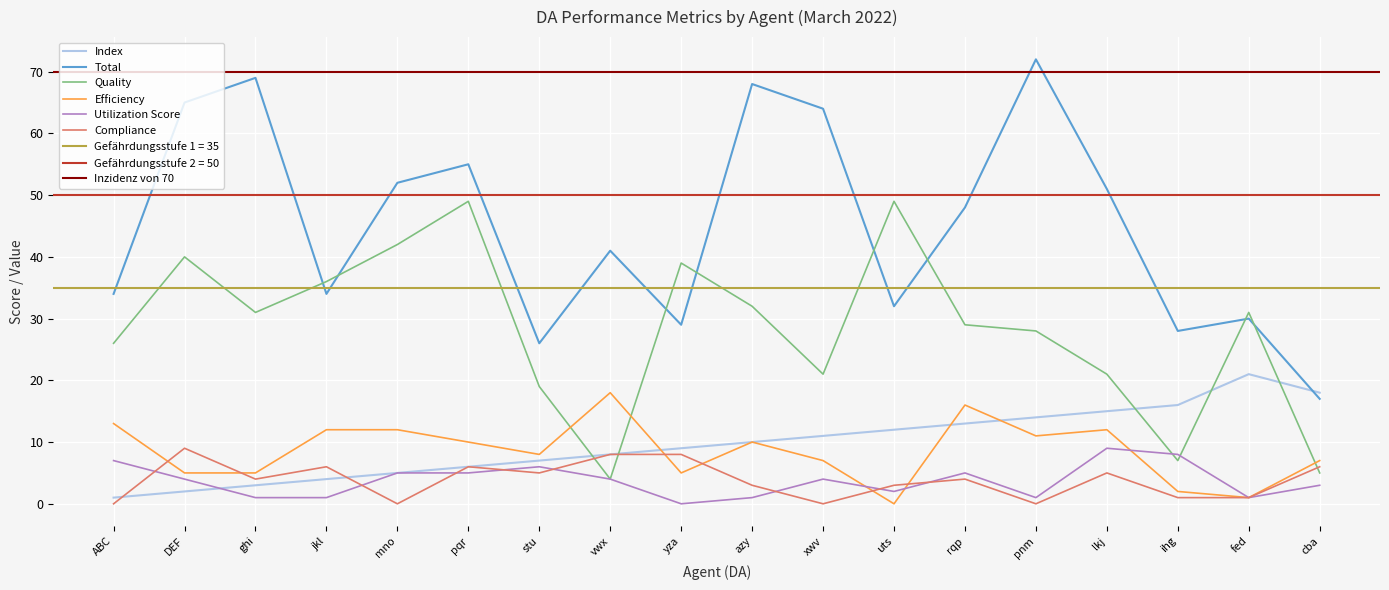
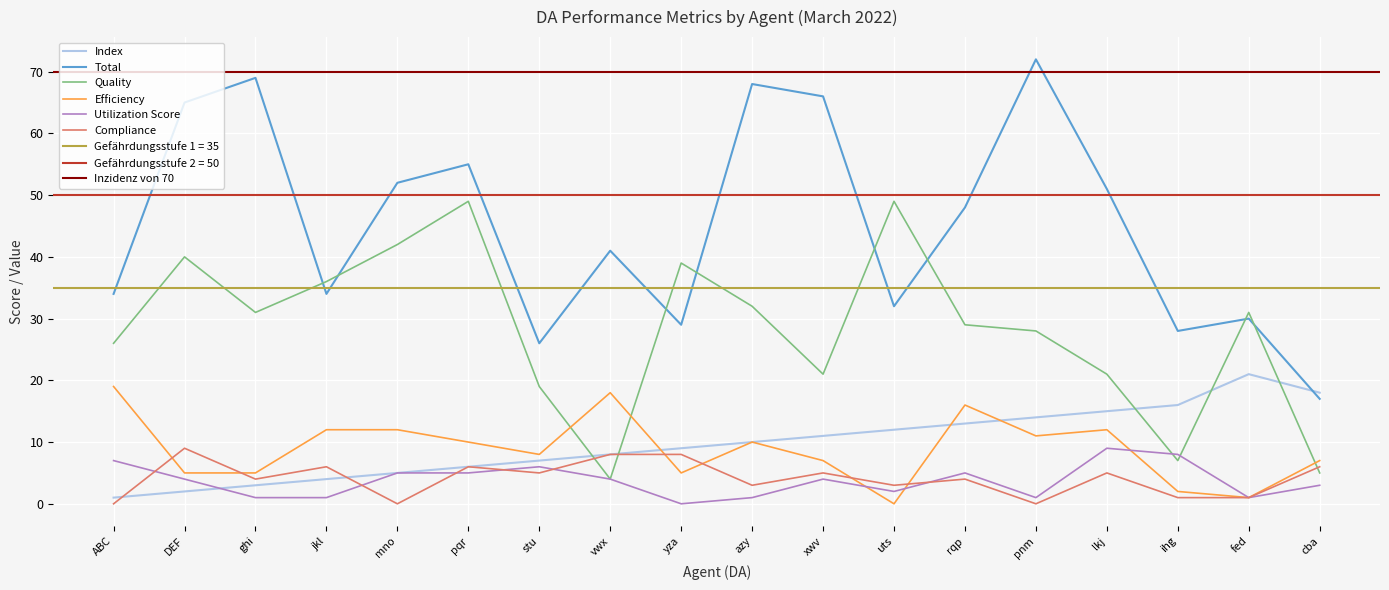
  {
    "Index": {
      "ABC": 1,
      "DEF": 2,
      "ghi": 3,
      "jkl": 4,
      "stu": 7,
      "yza": 9,
      "xwv": 11,
      "uts": 12,
      "rqp": 13,
      "pnm": 14,
      "lkj": 15,
      "ihg": 16,
      "fed": 21,
      "cba": 18
    },
    "Total": {
      "ABC": 34,
      "ghi": 69,
      "jkl": 34,
      "mno": 52,
      "pqr": 55,
      "stu": 26,
      "vwx": 41,
      "yza": 29,
      "azy": 68,
-     "xwv": 64,
+     "xwv": 66,
      "uts": 32,
      "rqp": 48,
      "pnm": 72,
      "lkj": 51,
      "ihg": 28,
      "fed": 30,
      "cba": 17
    },
    "Quality": {
      "ABC": 26,
      "DEF": 40,
      "ghi": 31,
      "jkl": 36,
      "mno": 42,
      "pqr": 49,
      "stu": 19,
      "yza": 39,
      "azy": 32,
      "xwv": 21,
      "uts": 49,
      "rqp": 29,
      "pnm": 28,
      "lkj": 21,
      "ihg": 7,
      "fed": 31,
      "cba": 5
    },
    "Efficiency": {
-     "ABC": 13,
+     "ABC": 19,
      "DEF": 5,
      "ghi": 5,
      "jkl": 12,
      "mno": 12,
      "pqr": 10,
      "stu": 8,
      "vwx": 18,
      "yza": 5,
      "xwv": 7,
      "uts": 0,
      "rqp": 16,
      "pnm": 11,
      "lkj": 12,
      "ihg": 2,
      "cba": 7
    },
    "Utilization Score": {
      "ABC": 7,
      "DEF": 4,
      "ghi": 1,
      "jkl": 1,
      "pqr": 5,
      "stu": 6,
      "yza": 0,
      "azy": 1,
      "xwv": 4,
      "uts": 2,
      "rqp": 5,
      "pnm": 1,
      "lkj": 9,
      "ihg": 8,
      "cba": 3
    },
    "Compliance": {
      "ABC": 0,
      "DEF": 9,
      "ghi": 4,
      "jkl": 6,
      "mno": 0,
      "stu": 5,
      "yza": 8,
      "azy": 3,
-     "xwv": 0,
+     "xwv": 5,
      "uts": 3,
      "rqp": 4,
      "pnm": 0,
      "lkj": 5,
      "ihg": 1,
      "cba": 6
    }
  }
